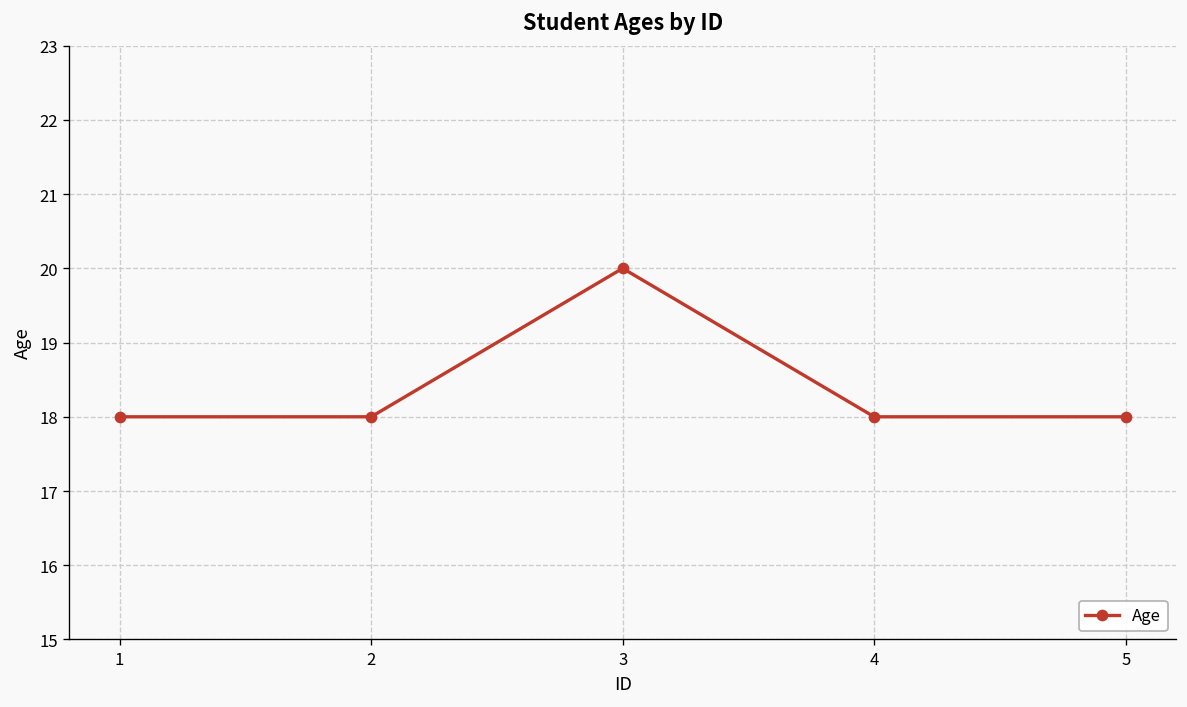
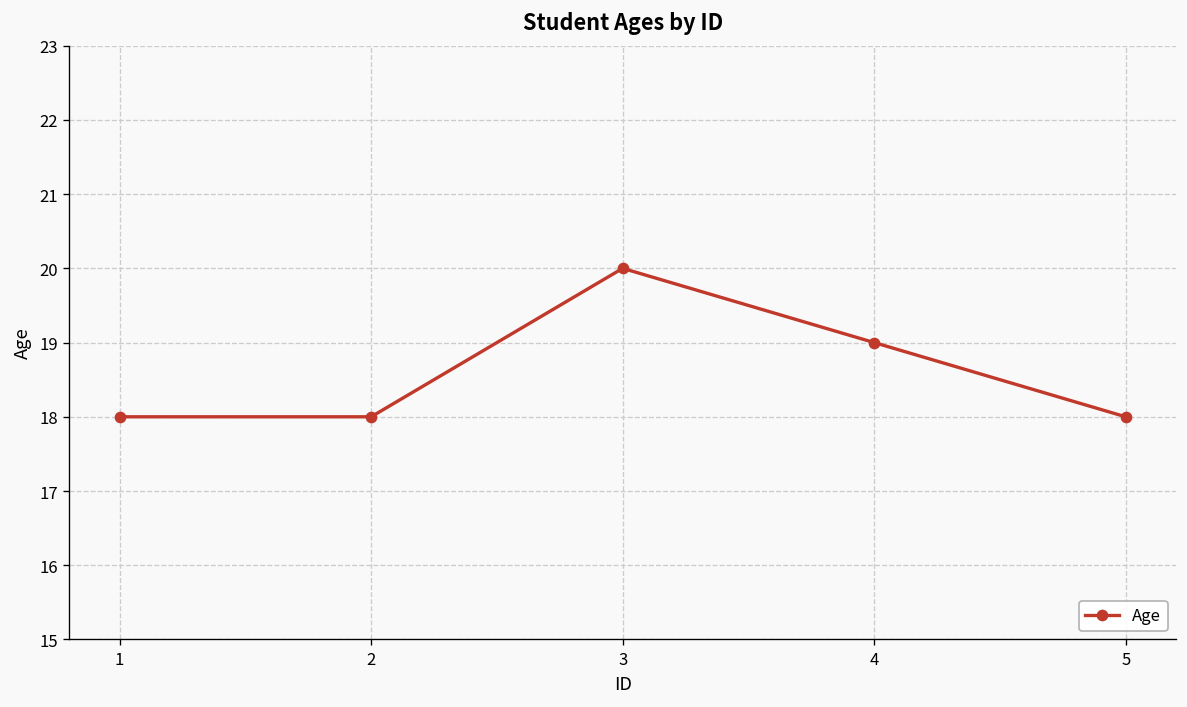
  {
    "1": 18,
    "2": 18,
    "3": 20,
-   "4": 18,
+   "4": 19,
    "5": 18
  }
